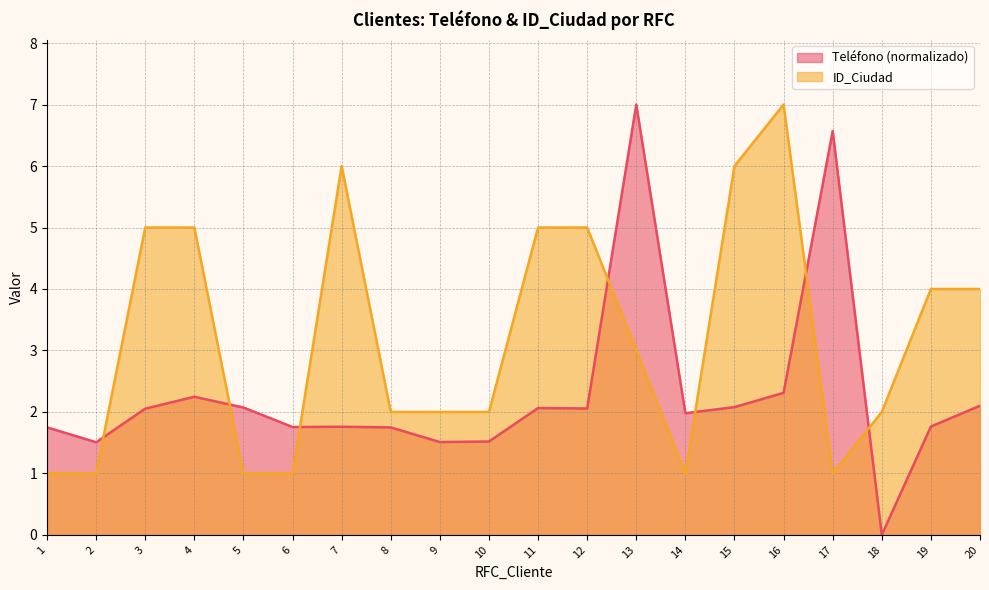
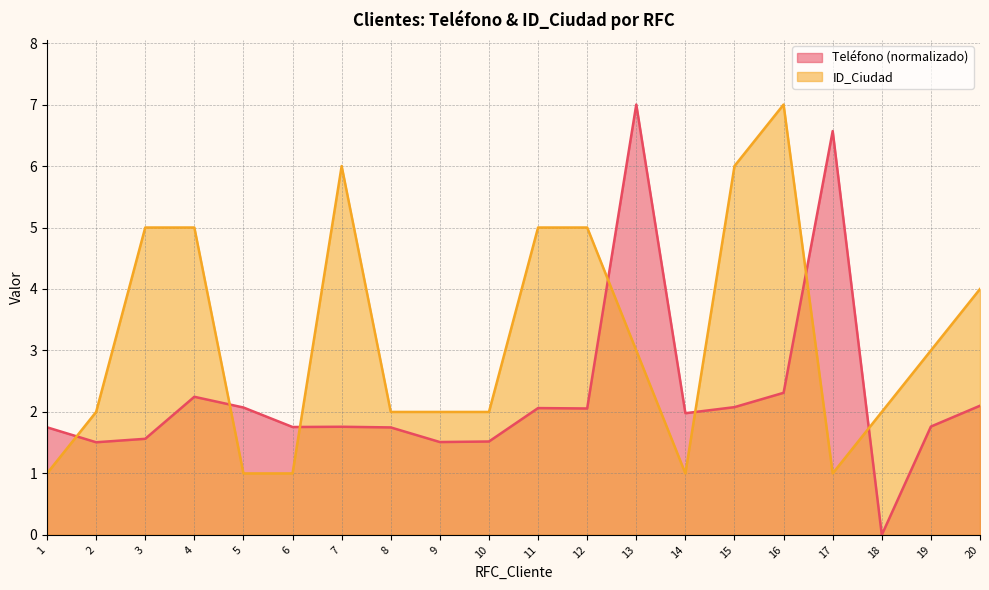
  {
    "Teléfono (normalizado)": {
      "1": 1.7,
      "2": 1.5,
-     "3": 2.1,
+     "3": 1.6,
      "4": 2.2,
      "5": 2.1,
      "6": 1.8,
      "7": 1.8,
      "8": 1.7,
      "9": 1.5,
      "10": 1.5,
      "11": 2.1,
      "12": 2.1,
      "13": 7.0,
      "14": 2.0,
      "15": 2.1,
      "16": 2.3,
      "17": 6.6,
      "18": 0.0,
      "19": 1.8,
      "20": 2.1
    },
    "ID_Ciudad": {
      "1": 1,
-     "2": 1,
+     "2": 2,
      "3": 5,
      "4": 5,
      "5": 1,
      "6": 1,
      "7": 6,
      "8": 2,
      "9": 2,
      "10": 2,
      "11": 5,
      "12": 5,
      "13": 3,
      "14": 1,
      "15": 6,
      "16": 7,
      "17": 1,
      "18": 2,
-     "19": 4,
+     "19": 3,
      "20": 4
    }
  }
